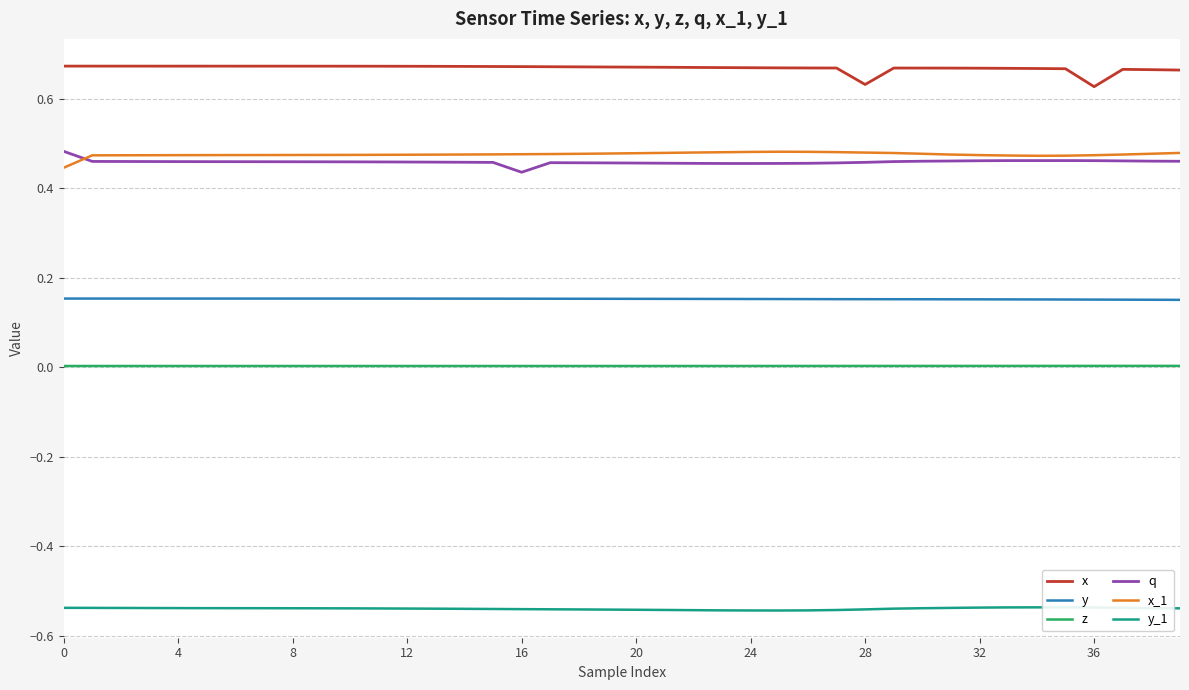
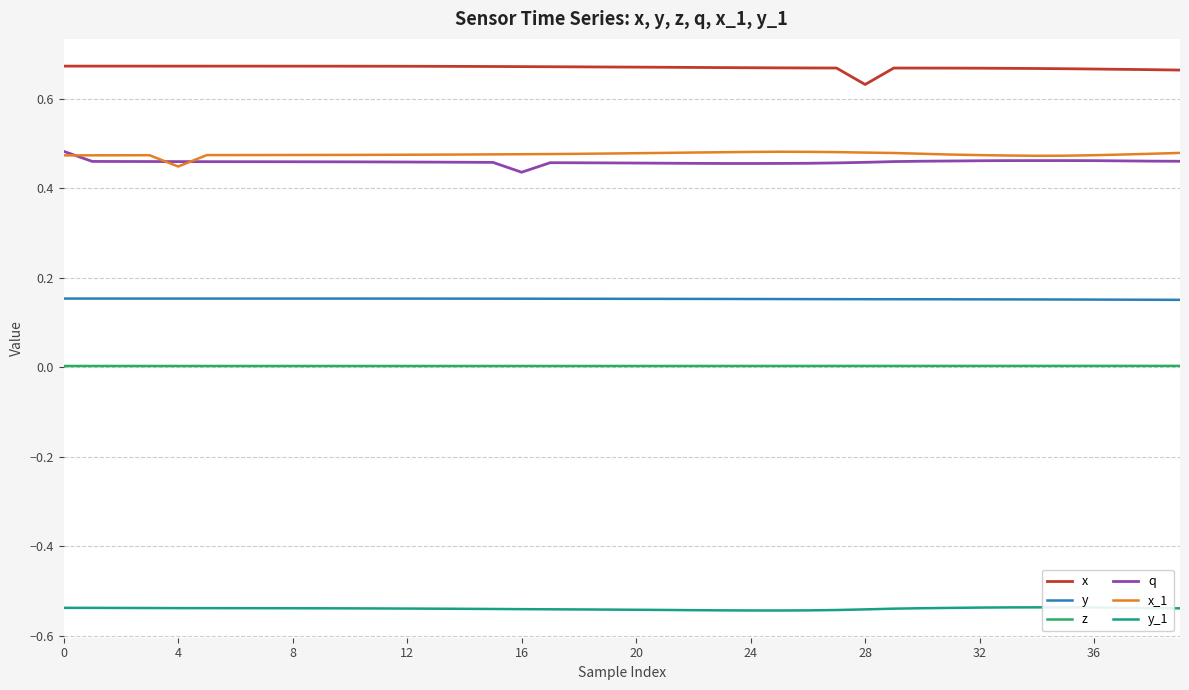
  {
    "x": {
      "0": 0.67,
      "4": 0.67,
      "8": 0.67,
      "12": 0.67,
      "16": 0.67,
      "20": 0.67,
      "24": 0.67,
      "28": 0.63,
      "32": 0.67,
-     "36": 0.63
+     "36": 0.67
    },
    "y": {
      "0": 0.15,
      "4": 0.15,
      "8": 0.15,
      "12": 0.15,
      "16": 0.15,
      "20": 0.15,
      "24": 0.15,
      "28": 0.15,
      "32": 0.15,
      "36": 0.15
    },
    "q": {
      "0": 0.48,
      "4": 0.46,
      "8": 0.46,
      "12": 0.46,
      "16": 0.44,
      "20": 0.46,
      "24": 0.45,
      "28": 0.46,
      "32": 0.46,
      "36": 0.46
    },
    "x_1": {
-     "0": 0.45,
-     "4": 0.47,
+     "0": 0.47,
+     "4": 0.45,
      "8": 0.47,
      "12": 0.47,
      "16": 0.48,
      "20": 0.48,
      "24": 0.48,
      "28": 0.48,
      "32": 0.47,
      "36": 0.47
    }
  }
